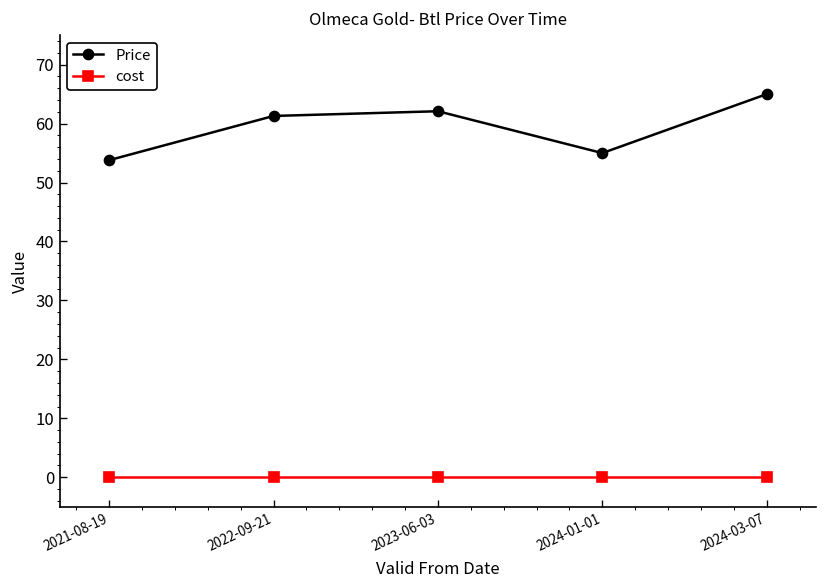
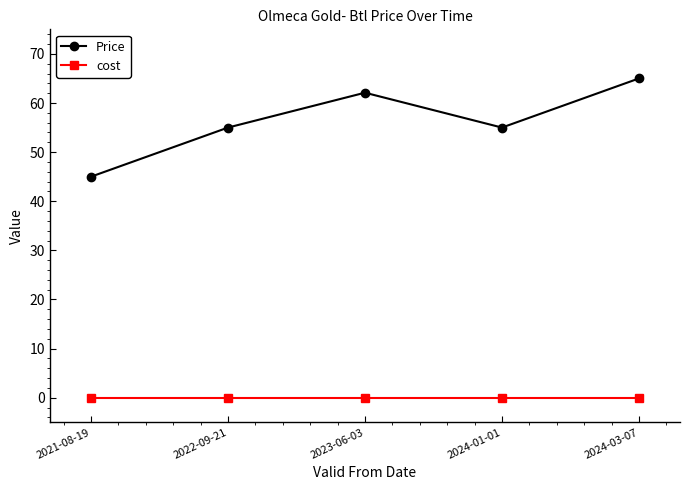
  {
    "Price": {
-     "2021-08-19": 54,
-     "2022-09-21": 61,
+     "2021-08-19": 45,
+     "2022-09-21": 55,
      "2023-06-03": 62,
      "2024-01-01": 55,
      "2024-03-07": 65
    },
    "cost": {
      "2021-08-19": 0,
      "2022-09-21": 0,
      "2023-06-03": 0,
      "2024-01-01": 0,
      "2024-03-07": 0
    }
  }
